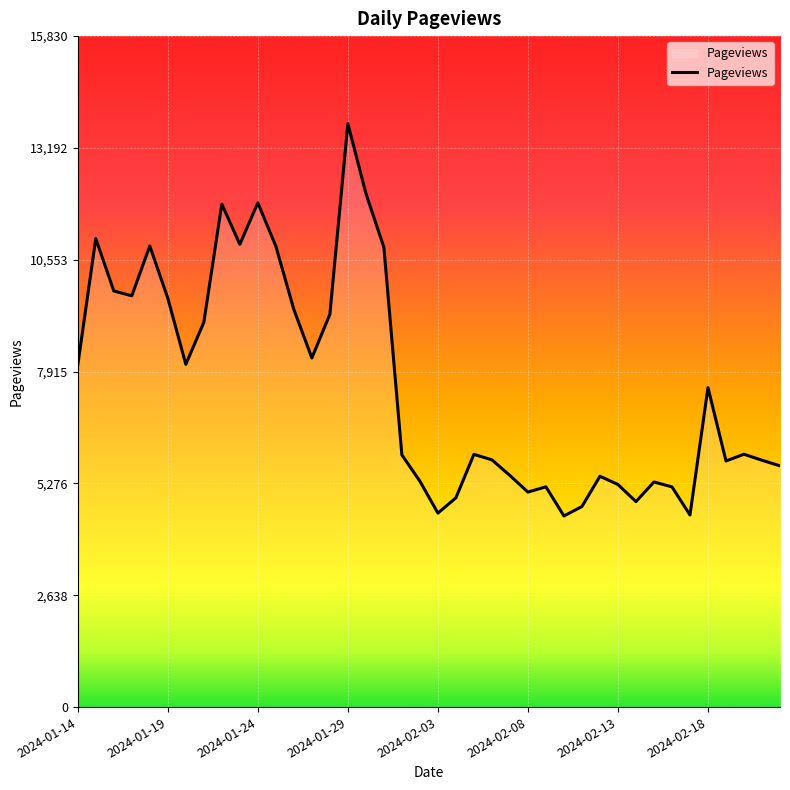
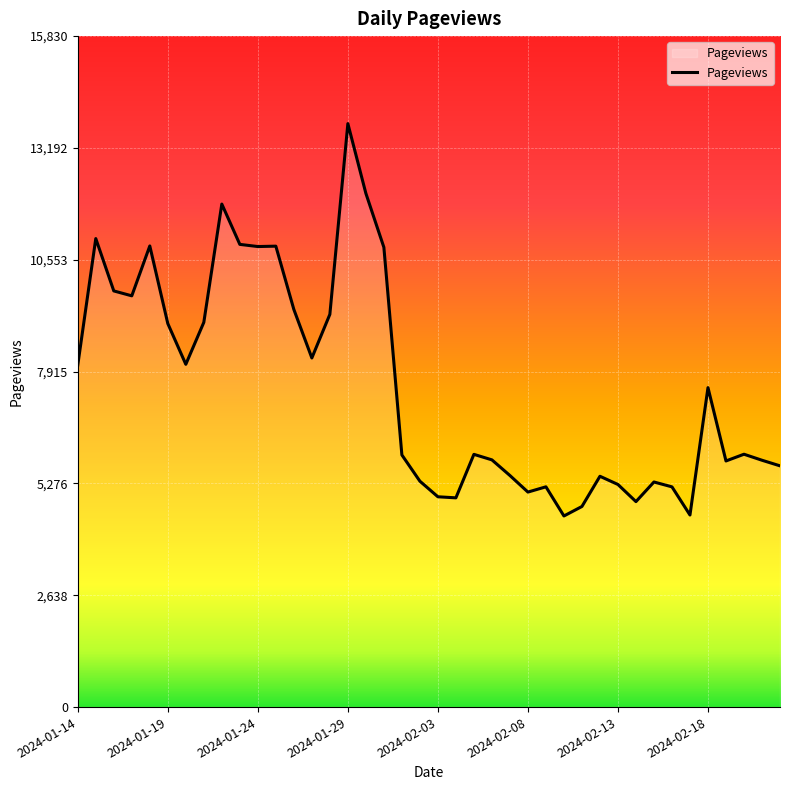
  {
    "2024-01-14": "8,100",
-   "2024-01-19": "9,600",
-   "2024-01-24": "11,900",
+   "2024-01-19": "9,000",
+   "2024-01-24": "10,900",
    "2024-01-29": "13,800",
-   "2024-02-03": "4,600",
+   "2024-02-03": "5,000",
    "2024-02-08": "5,100",
    "2024-02-13": "5,300",
    "2024-02-18": "7,500"
  }
